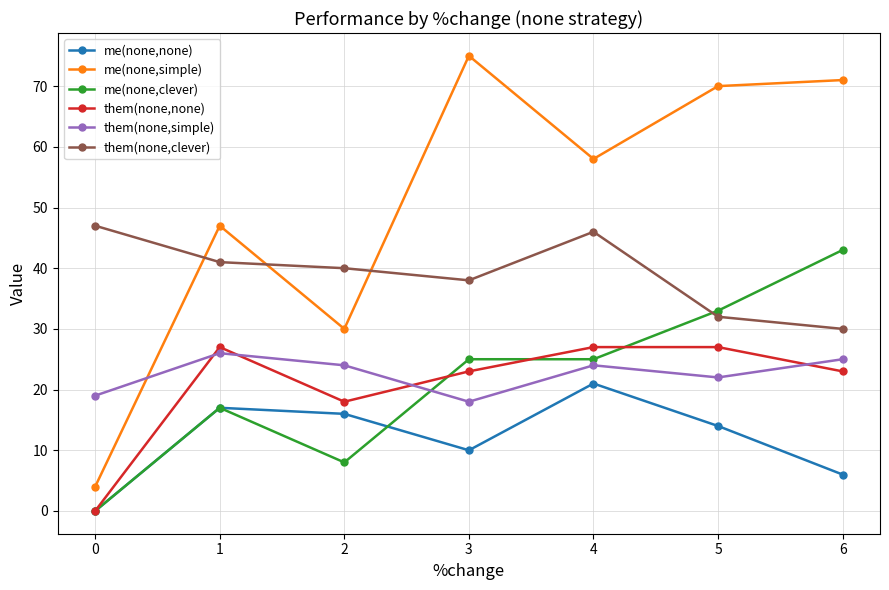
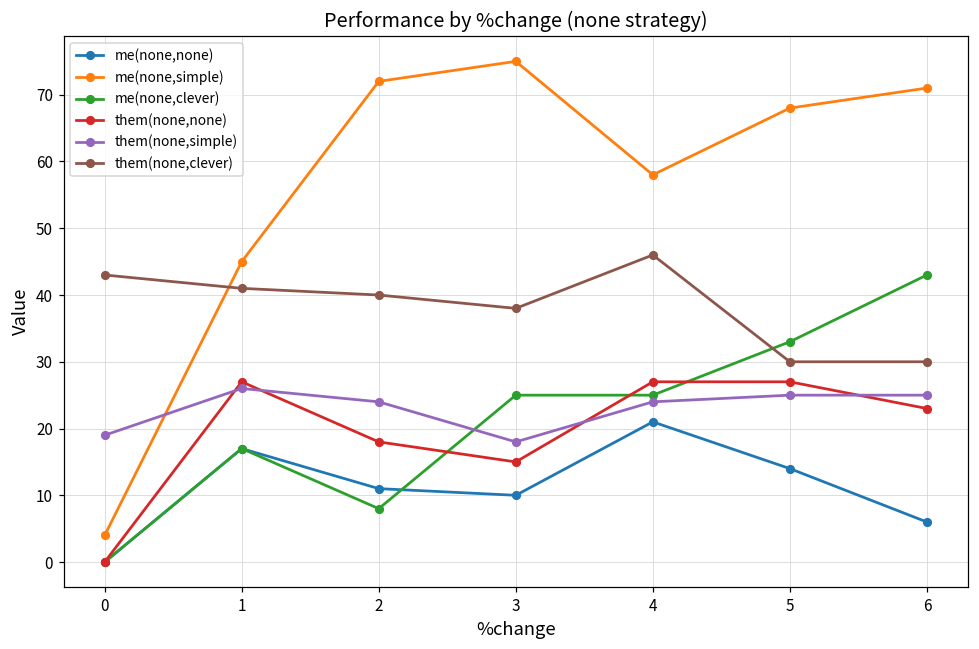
  {
    "me(none,none)": {
-     "2": 16,
+     "2": 11,
      "3": 10,
      "4": 21,
      "5": 14,
      "6": 6
    },
    "me(none,simple)": {
      "0": 4,
-     "1": 47,
-     "2": 30,
+     "1": 45,
+     "2": 72,
      "3": 75,
      "4": 58,
-     "5": 70,
+     "5": 68,
      "6": 71
    },
    "me(none,clever)": {
      "2": 8,
      "3": 25,
      "4": 25,
      "5": 33,
      "6": 43
    },
    "them(none,none)": {
      "1": 27,
      "2": 18,
-     "3": 23,
+     "3": 15,
      "4": 27,
      "5": 27,
      "6": 23
    },
    "them(none,simple)": {
      "0": 19,
      "1": 26,
      "2": 24,
      "3": 18,
      "4": 24,
-     "5": 22,
+     "5": 25,
      "6": 25
    },
    "them(none,clever)": {
-     "0": 47,
+     "0": 43,
      "1": 41,
      "2": 40,
      "3": 38,
      "4": 46,
-     "5": 32,
+     "5": 30,
      "6": 30
    }
  }
